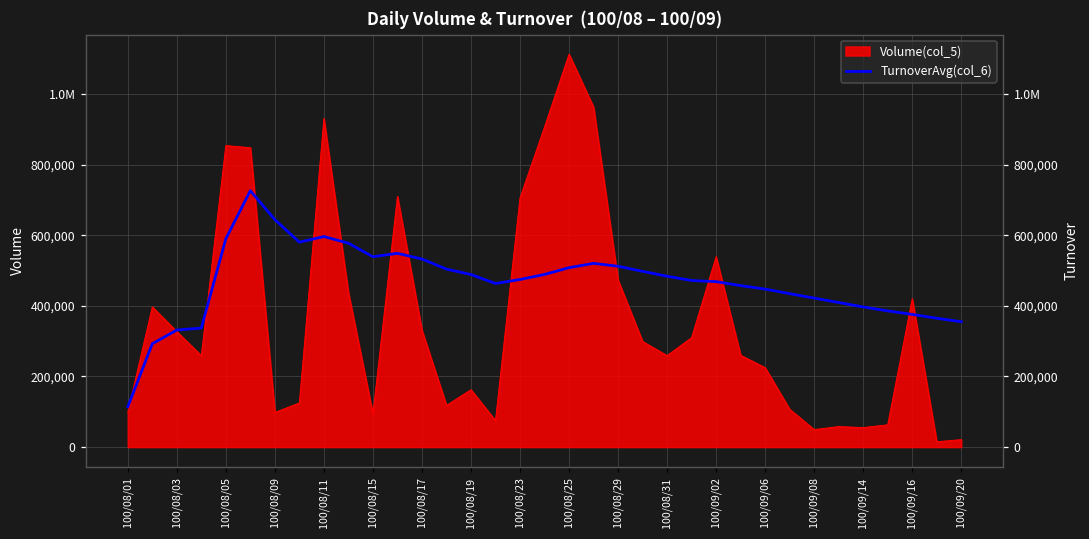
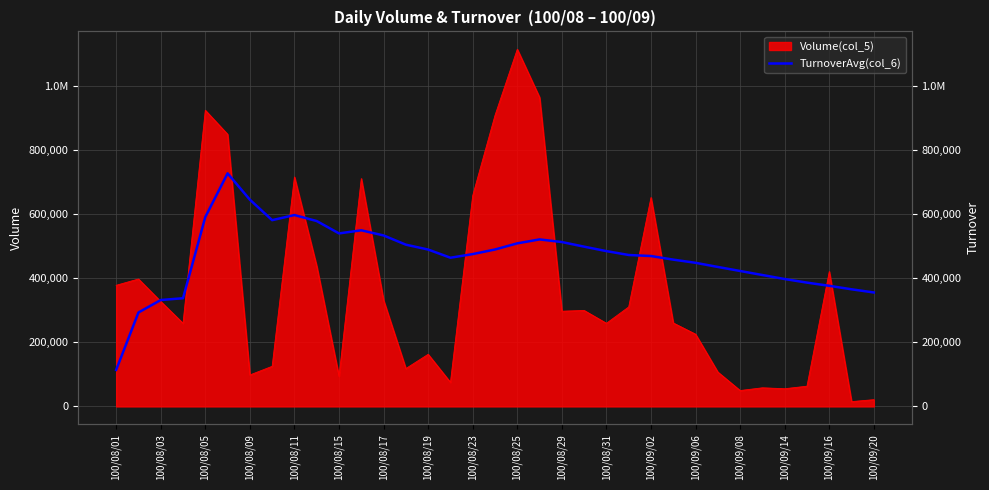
  {
    "Volume(col_5)": {
-     "100/08/01": "100,000",
-     "100/08/05": "850,000",
+     "100/08/01": "380,000",
+     "100/08/05": "920,000",
      "100/08/09": "100,000",
-     "100/08/11": "930,000",
+     "100/08/11": "720,000",
      "100/08/15": "90,000",
      "100/08/17": "330,000",
      "100/08/19": "160,000",
-     "100/08/23": "710,000",
+     "100/08/23": "660,000",
      "100/08/25": "1,110,000",
-     "100/08/29": "470,000",
+     "100/08/29": "300,000",
      "100/08/31": "260,000",
-     "100/09/02": "540,000",
+     "100/09/02": "650,000",
      "100/09/06": "230,000",
      "100/09/08": "50,000",
      "100/09/14": "60,000",
      "100/09/16": "420,000",
      "100/09/20": "20,000"
    },
    "TurnoverAvg(col_6)": {
      "100/08/01": "110,000",
      "100/08/05": "590,000",
      "100/08/09": "640,000",
      "100/08/11": "600,000",
      "100/08/15": "540,000",
      "100/08/17": "530,000",
      "100/08/19": "490,000",
      "100/08/23": "470,000",
      "100/08/25": "510,000",
      "100/08/29": "510,000",
      "100/08/31": "480,000",
      "100/09/02": "470,000",
      "100/09/06": "450,000",
      "100/09/08": "420,000",
      "100/09/14": "400,000",
      "100/09/16": "380,000",
      "100/09/20": "360,000"
    }
  }
